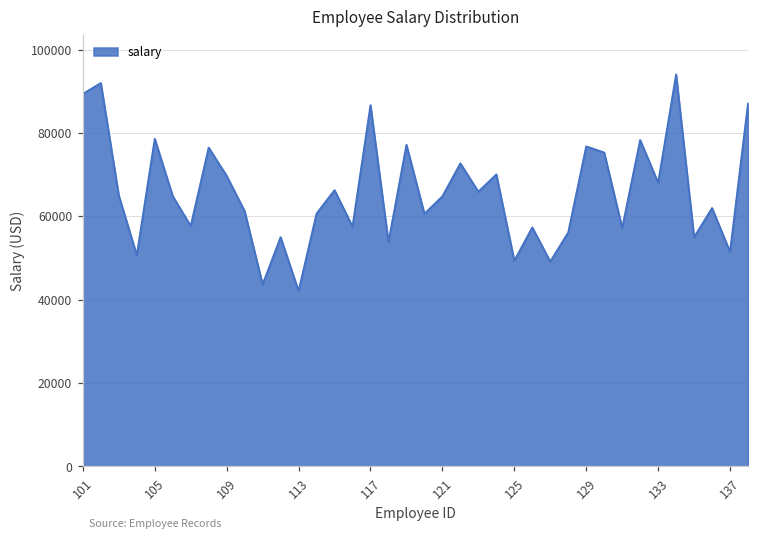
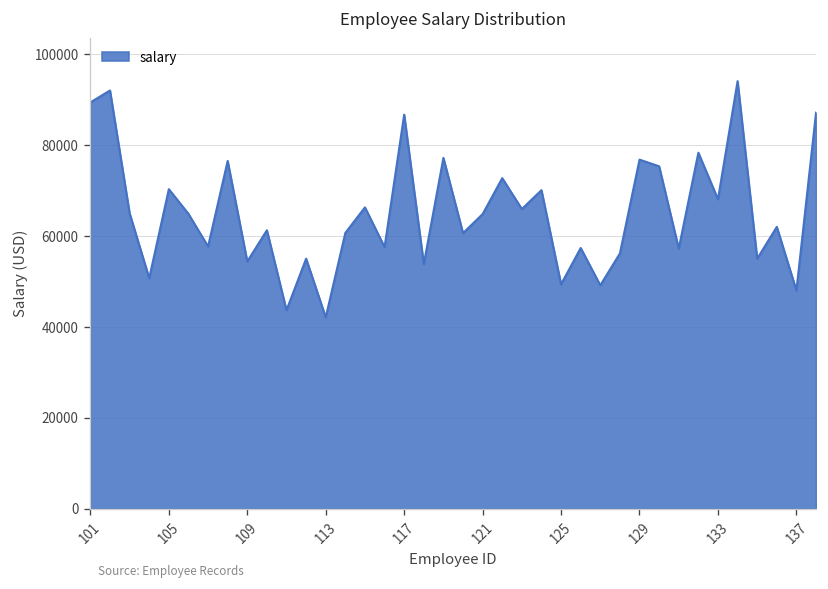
  {
    "101": 89000,
-   "105": 79000,
-   "109": 70000,
+   "105": 70000,
+   "109": 54000,
    "113": 42000,
    "117": 87000,
    "121": 65000,
    "125": 49000,
    "129": 77000,
    "133": 68000,
-   "137": 51000
+   "137": 48000
  }
